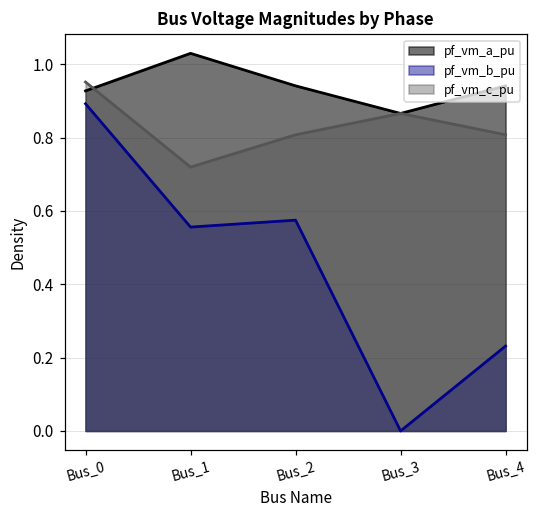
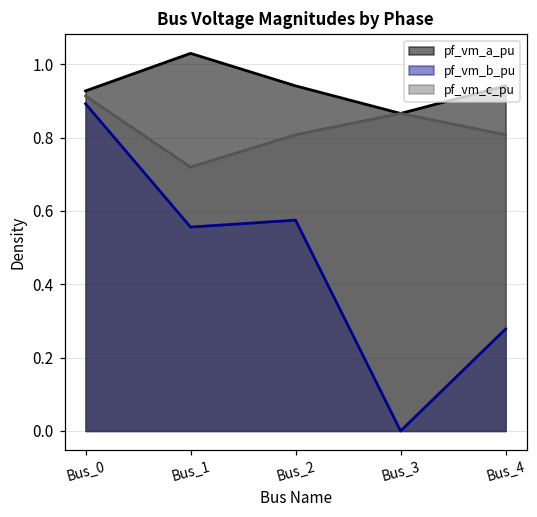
  {
    "pf_vm_a_pu": {
      "Bus_0": 0.93,
      "Bus_1": 1.03,
      "Bus_2": 0.94
    },
    "pf_vm_b_pu": {
      "Bus_0": 0.89,
      "Bus_1": 0.56,
      "Bus_2": 0.57,
      "Bus_3": 0.00,
-     "Bus_4": 0.23
+     "Bus_4": 0.28
    },
    "pf_vm_c_pu": {
-     "Bus_0": 0.95,
+     "Bus_0": 0.91,
      "Bus_1": 0.72,
      "Bus_2": 0.81,
      "Bus_4": 0.81
    }
  }
